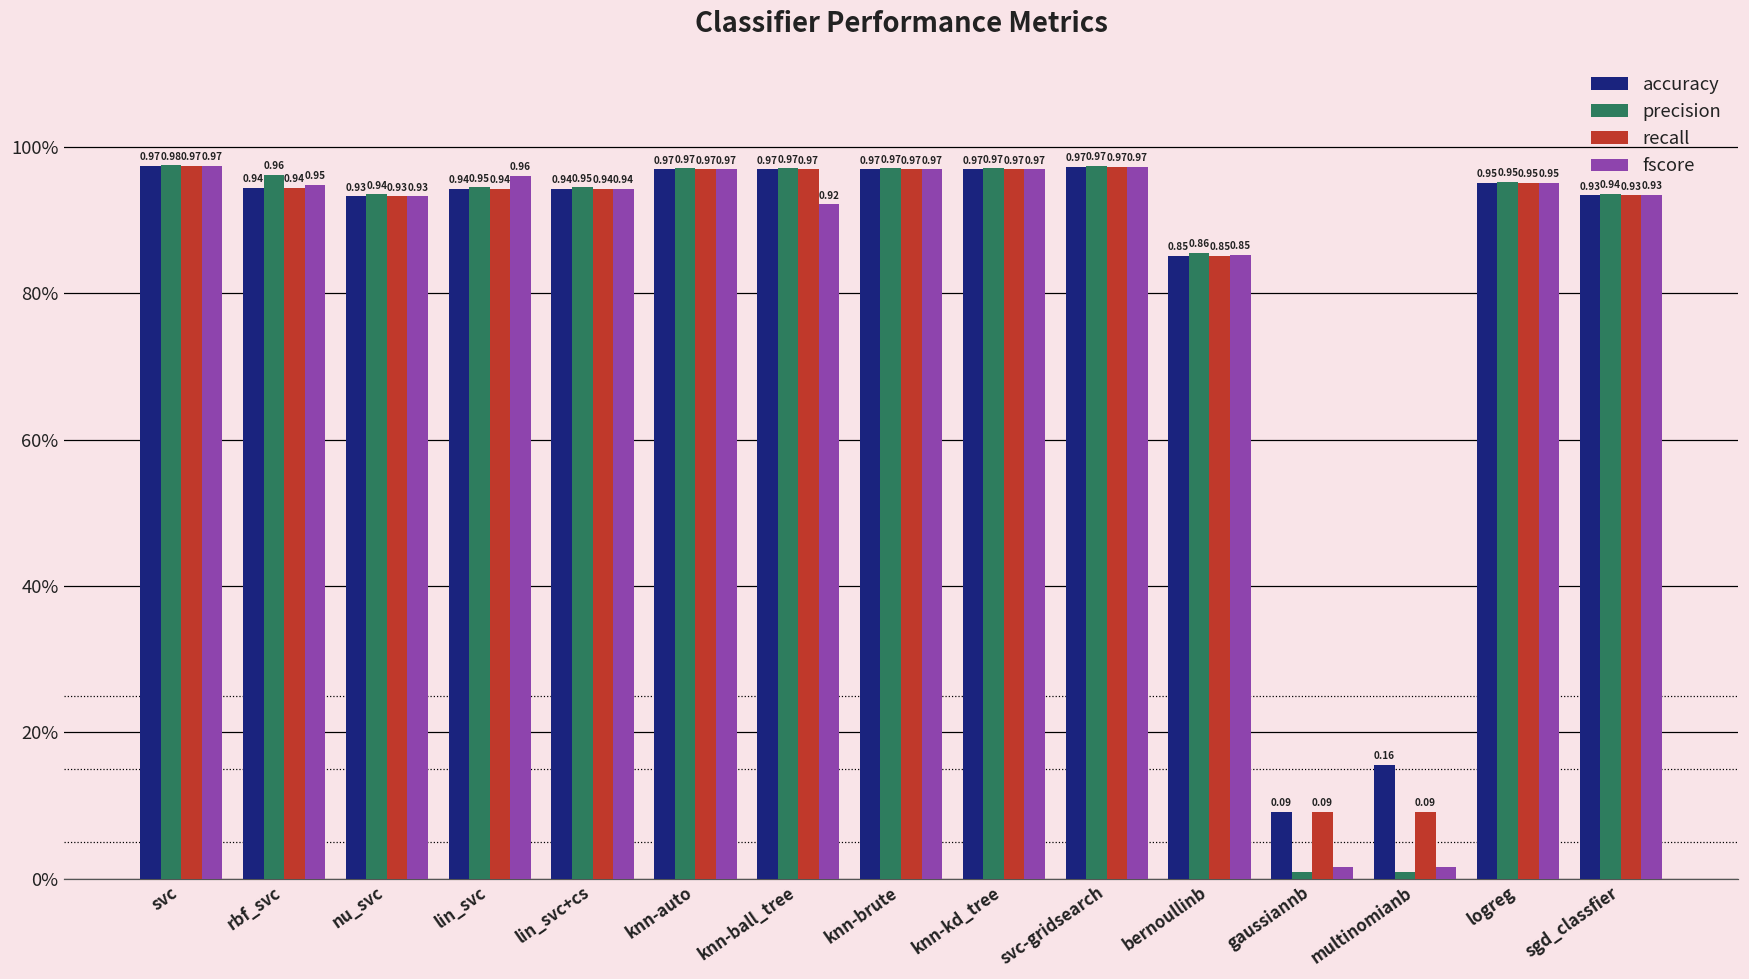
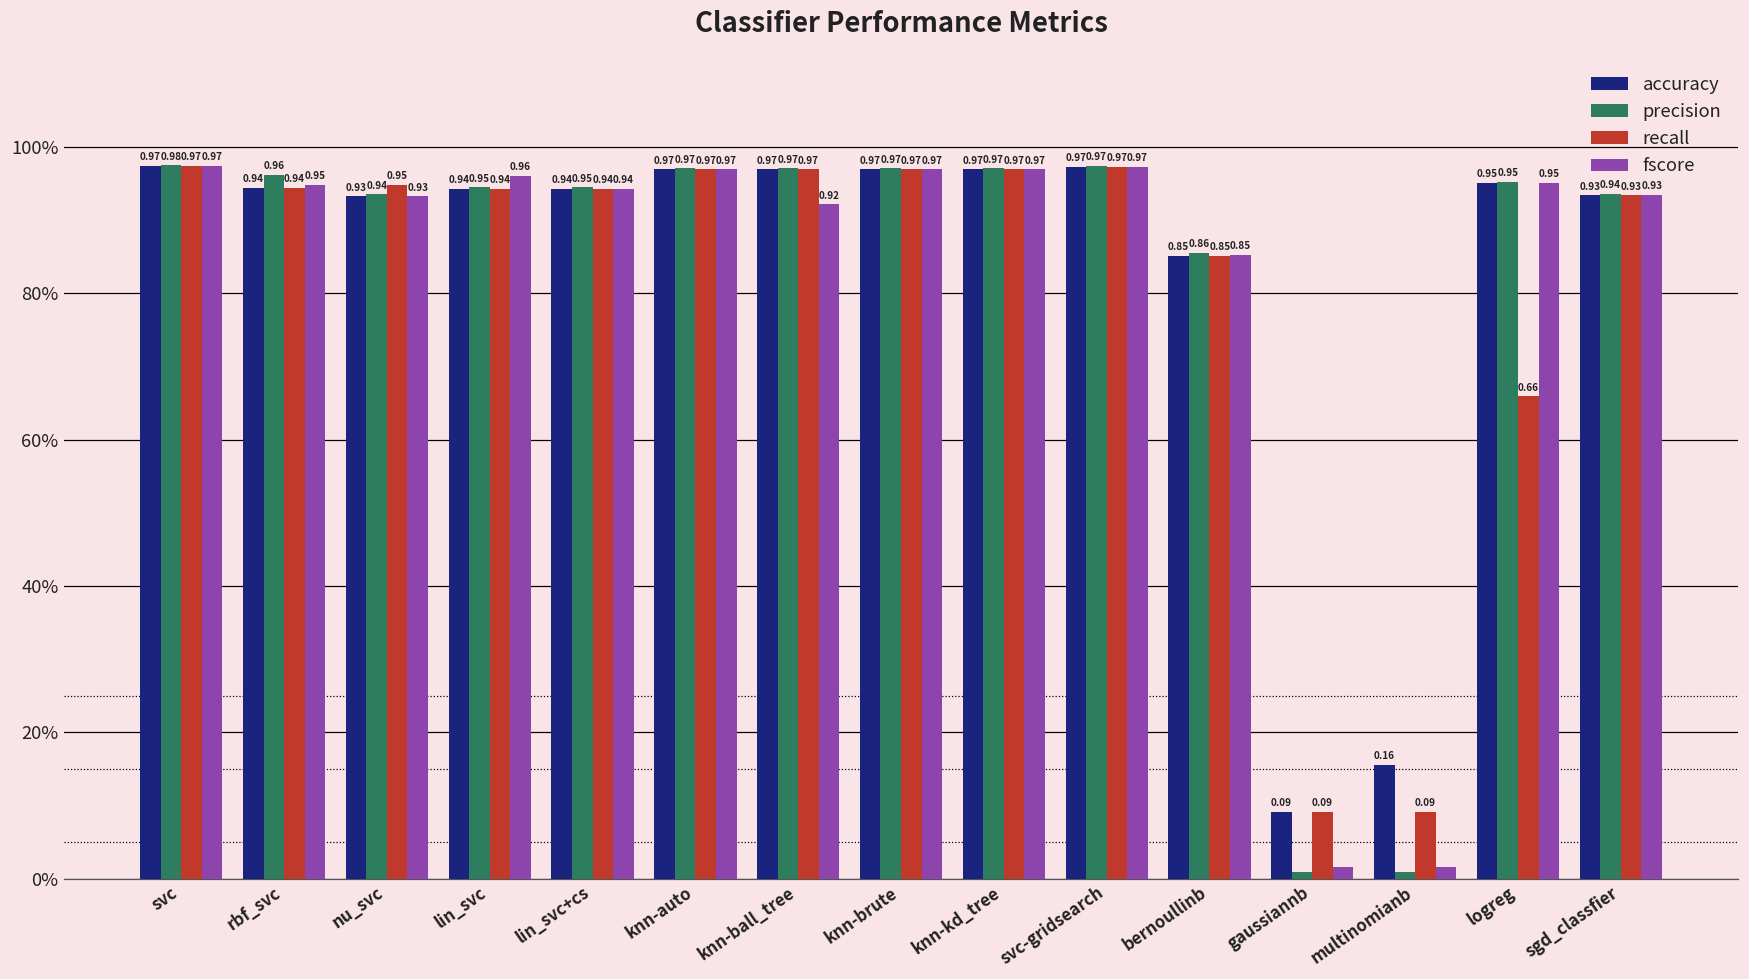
  {
    "accuracy": {
      "svc": 0.97,
      "rbf_svc": 0.94,
      "nu_svc": 0.93,
      "lin_svc": 0.94,
      "lin_svc+cs": 0.94,
      "knn-auto": 0.97,
      "knn-ball_tree": 0.97,
      "knn-brute": 0.97,
      "knn-kd_tree": 0.97,
      "svc-gridsearch": 0.97,
      "bernoullinb": 0.85,
      "gaussiannb": 0.09,
      "multinomianb": 0.16,
      "logreg": 0.95,
      "sgd_classfier": 0.93
    },
    "precision": {
      "svc": 0.98,
      "rbf_svc": 0.96,
      "nu_svc": 0.94,
      "lin_svc": 0.95,
      "lin_svc+cs": 0.95,
      "knn-auto": 0.97,
      "knn-ball_tree": 0.97,
      "knn-brute": 0.97,
      "knn-kd_tree": 0.97,
      "svc-gridsearch": 0.97,
      "bernoullinb": 0.86,
      "logreg": 0.95,
      "sgd_classfier": 0.94
    },
    "recall": {
      "svc": 0.97,
      "rbf_svc": 0.94,
-     "nu_svc": 0.93,
+     "nu_svc": 0.95,
      "lin_svc": 0.94,
      "lin_svc+cs": 0.94,
      "knn-auto": 0.97,
      "knn-ball_tree": 0.97,
      "knn-brute": 0.97,
      "knn-kd_tree": 0.97,
      "svc-gridsearch": 0.97,
      "bernoullinb": 0.85,
      "gaussiannb": 0.09,
      "multinomianb": 0.09,
-     "logreg": 0.95,
+     "logreg": 0.66,
      "sgd_classfier": 0.93
    },
    "fscore": {
      "svc": 0.97,
      "rbf_svc": 0.95,
      "nu_svc": 0.93,
      "lin_svc": 0.96,
      "lin_svc+cs": 0.94,
      "knn-auto": 0.97,
      "knn-ball_tree": 0.92,
      "knn-brute": 0.97,
      "knn-kd_tree": 0.97,
      "svc-gridsearch": 0.97,
      "bernoullinb": 0.85,
      "logreg": 0.95,
      "sgd_classfier": 0.93
    }
  }
